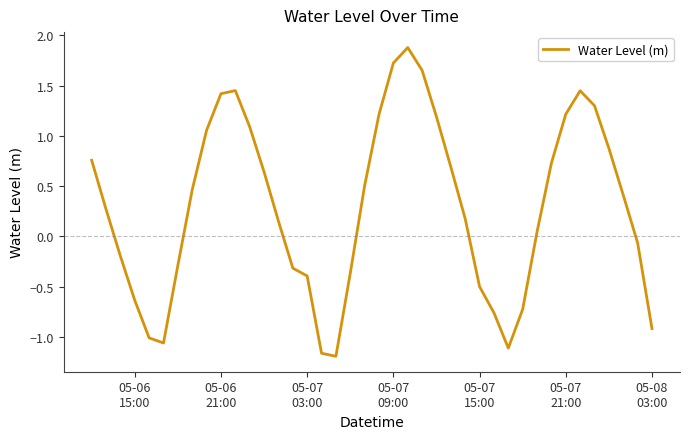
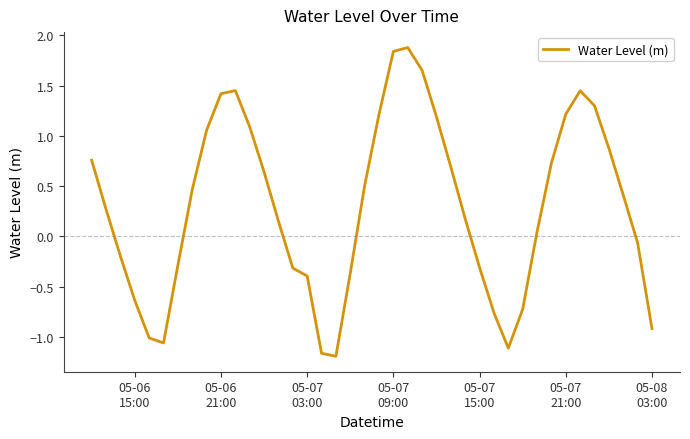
  {
    "05-06 15:00": -0.63,
    "05-06 21:00": 1.42,
    "05-07 03:00": -0.39,
-   "05-07 09:00": 1.72,
-   "05-07 15:00": -0.50,
+   "05-07 09:00": 1.84,
+   "05-07 15:00": -0.31,
    "05-07 21:00": 1.22,
    "05-08 03:00": -0.92
  }
